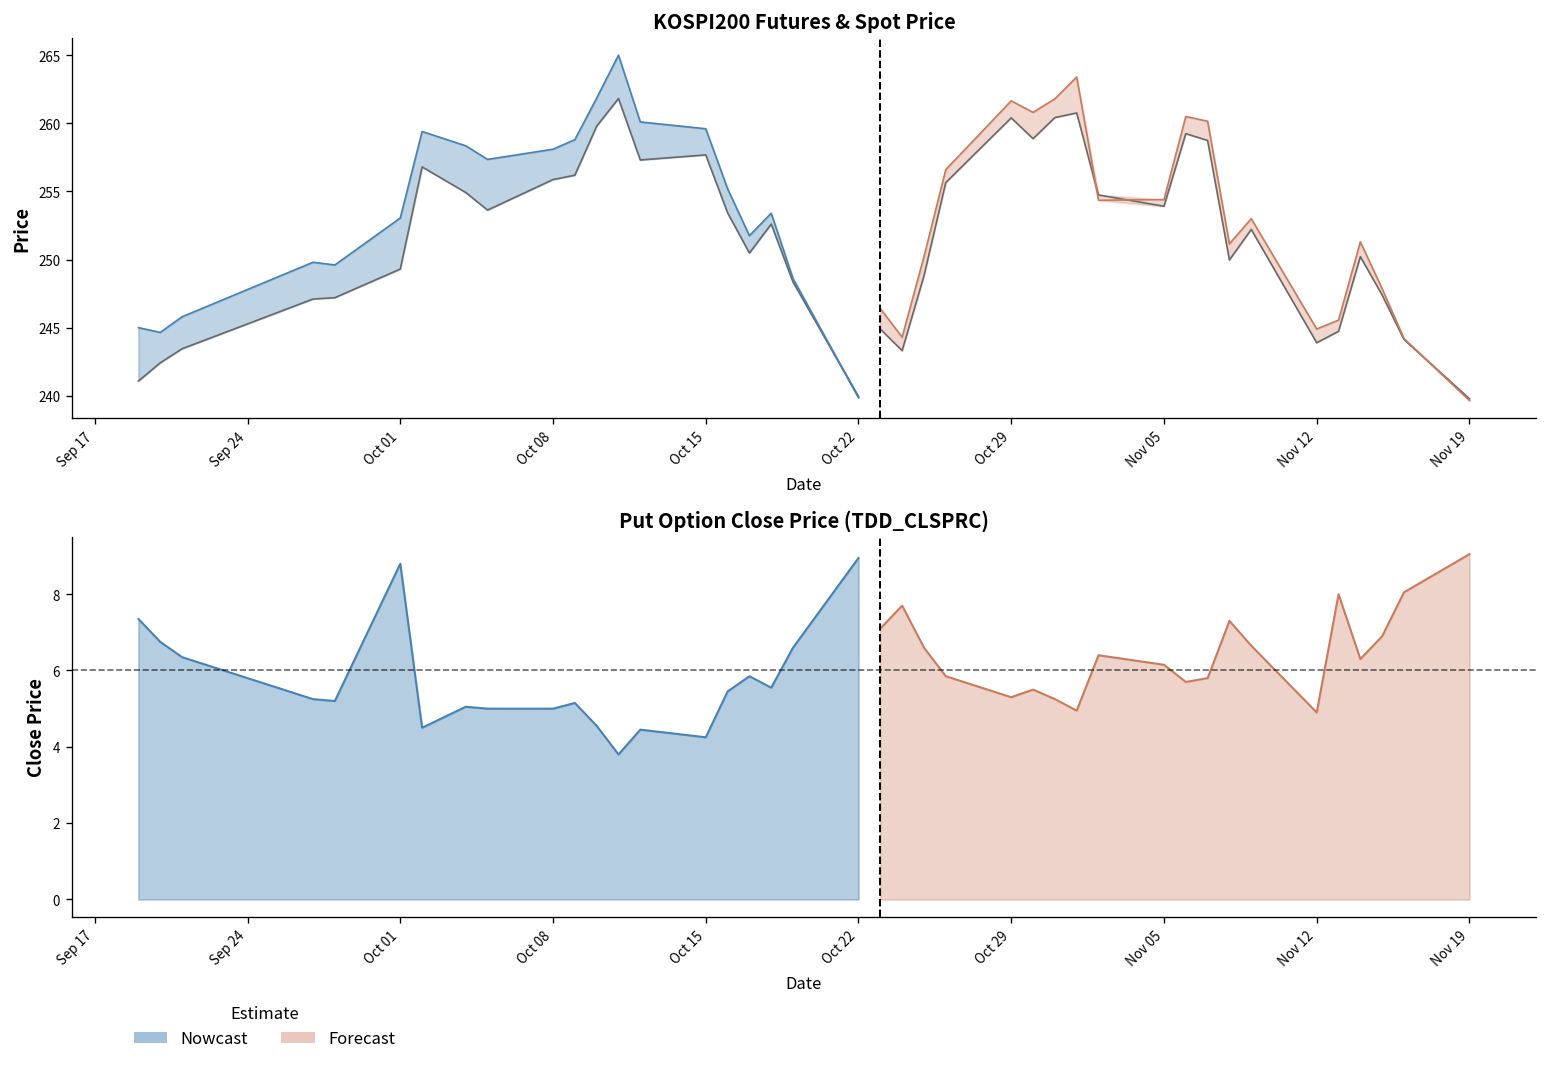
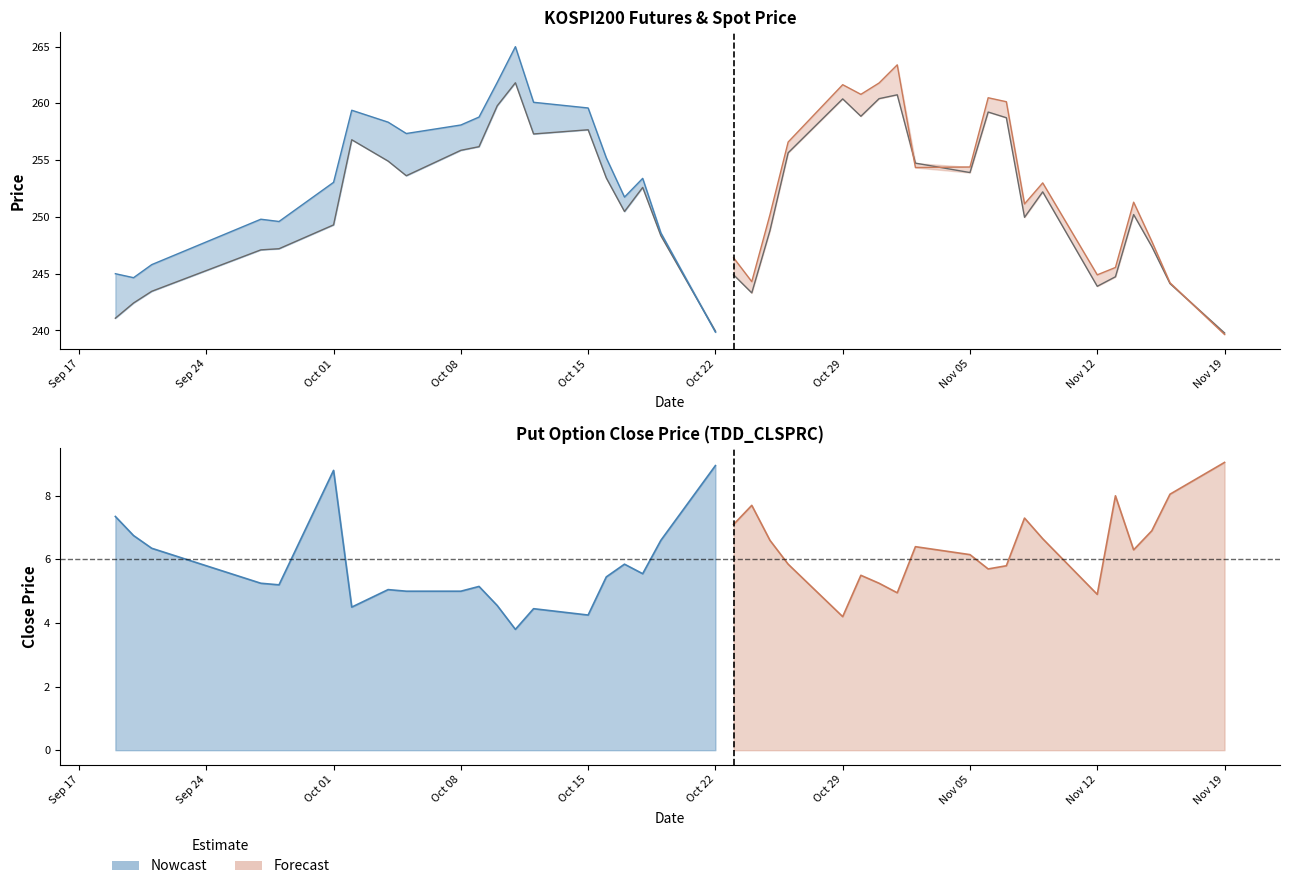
  {
    "Put Option Close Price (TDD_CLSPRC)": {
      "Nowcast": {
        "Oct 01": 8.8,
        "Oct 08": 5.0,
        "Oct 15": 4.3,
        "Oct 22": 9.0
      },
      "Forecast": {
-       "Oct 29": 5.3,
+       "Oct 29": 4.2,
        "Nov 05": 6.2,
        "Nov 12": 4.9,
        "Nov 19": 9.1
      }
    }
  }
